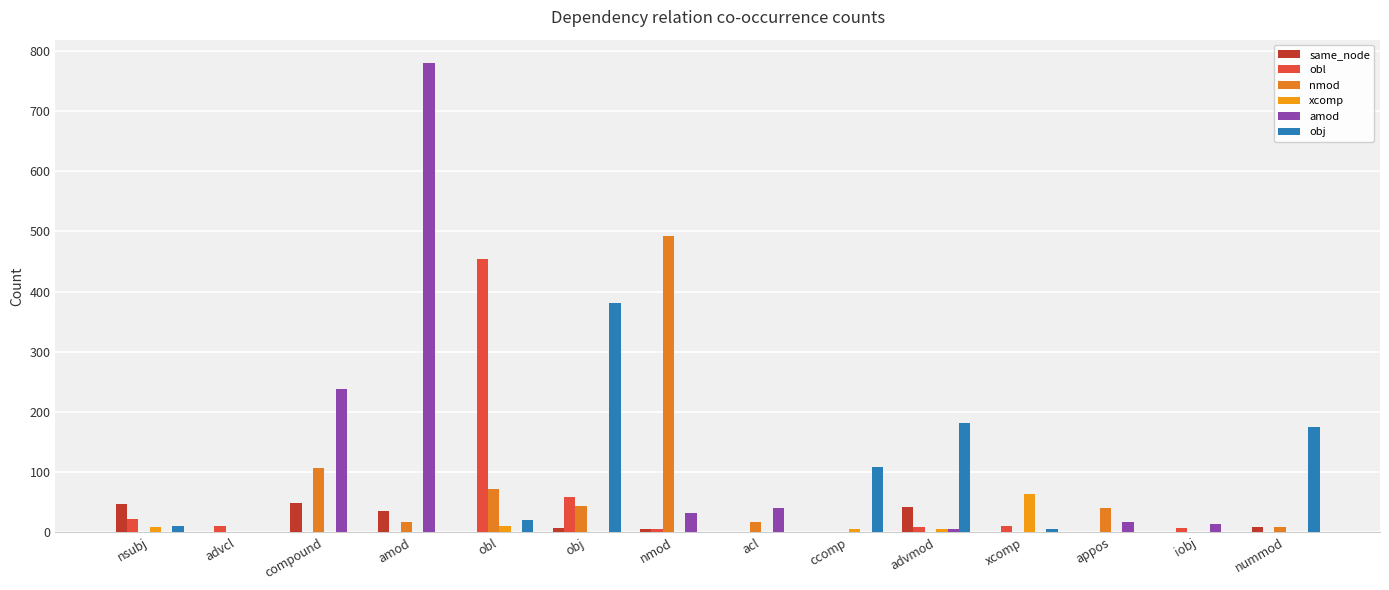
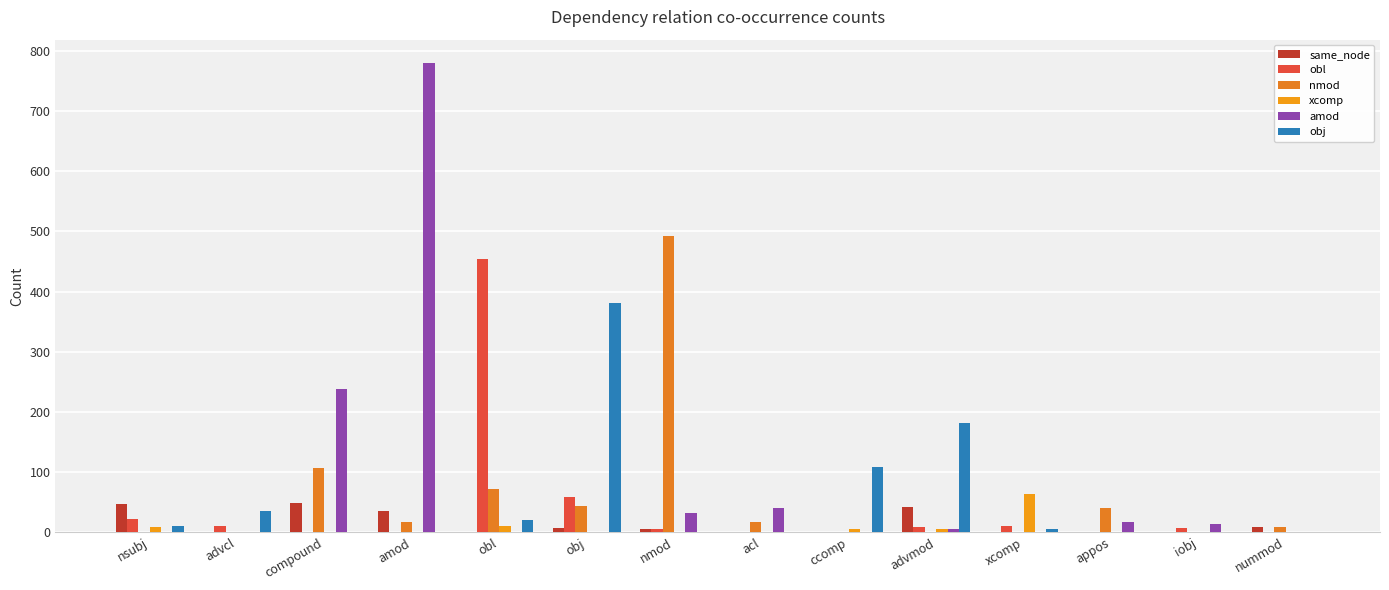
  {
    "amod": {
      "nsubj": 0,
      "advcl": 0,
      "compound": 240,
      "amod": 780,
      "obl": 0,
      "obj": 0,
      "nmod": 30,
      "acl": 40,
      "ccomp": 0,
      "advmod": 10,
      "xcomp": 0,
      "appos": 20,
      "iobj": 10,
      "nummod": 0
    },
    "obj": {
      "nsubj": 10,
-     "advcl": 0,
+     "advcl": 40,
      "compound": 0,
      "amod": 0,
      "obl": 20,
      "obj": 380,
      "nmod": 0,
      "acl": 0,
      "ccomp": 110,
      "advmod": 180,
      "xcomp": 10,
      "appos": 0,
      "iobj": 0,
-     "nummod": 180
+     "nummod": 0
    }
  }
